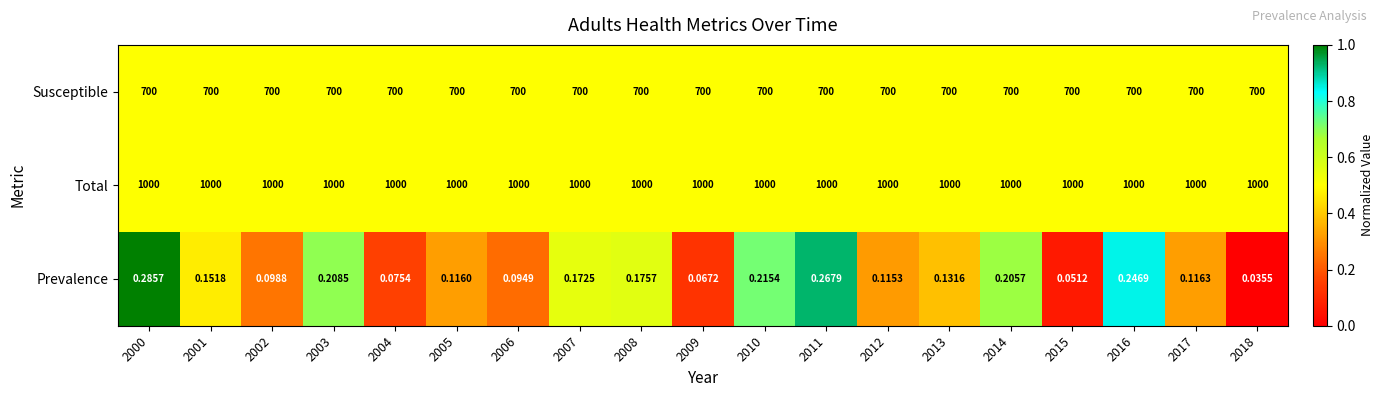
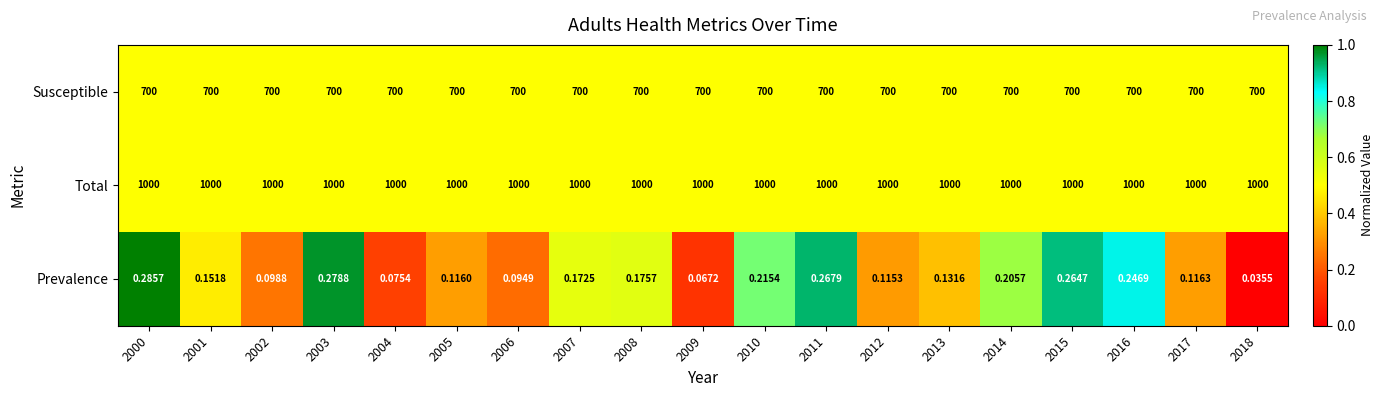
  {
    "Susceptible": {
      "2000": 700,
      "2001": 700,
      "2002": 700,
      "2003": 700,
      "2004": 700,
      "2005": 700,
      "2006": 700,
      "2007": 700,
      "2008": 700,
      "2009": 700,
      "2010": 700,
      "2011": 700,
      "2012": 700,
      "2013": 700,
      "2014": 700,
      "2015": 700,
      "2016": 700,
      "2017": 700,
      "2018": 700
    },
    "Total": {
      "2000": 1000,
      "2001": 1000,
      "2002": 1000,
      "2003": 1000,
      "2004": 1000,
      "2005": 1000,
      "2006": 1000,
      "2007": 1000,
      "2008": 1000,
      "2009": 1000,
      "2010": 1000,
      "2011": 1000,
      "2012": 1000,
      "2013": 1000,
      "2014": 1000,
      "2015": 1000,
      "2016": 1000,
      "2017": 1000,
      "2018": 1000
    },
    "Prevalence": {
      "2000": 0.2857,
      "2001": 0.1518,
      "2002": 0.0988,
-     "2003": 0.2085,
+     "2003": 0.2788,
      "2004": 0.0754,
      "2005": 0.1160,
      "2006": 0.0949,
      "2007": 0.1725,
      "2008": 0.1757,
      "2009": 0.0672,
      "2010": 0.2154,
      "2011": 0.2679,
      "2012": 0.1153,
      "2013": 0.1316,
      "2014": 0.2057,
-     "2015": 0.0512,
+     "2015": 0.2647,
      "2016": 0.2469,
      "2017": 0.1163,
      "2018": 0.0355
    }
  }
